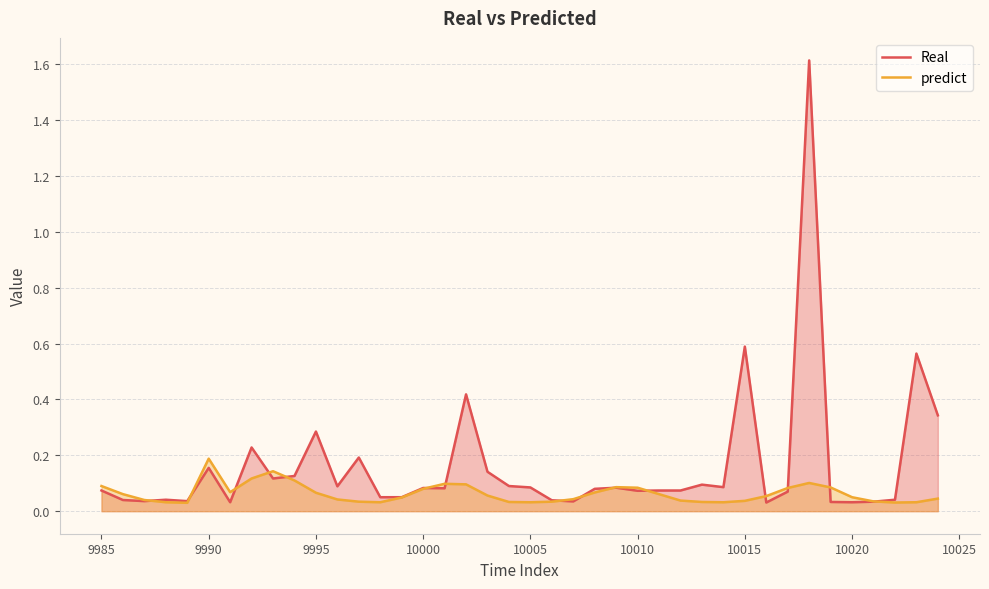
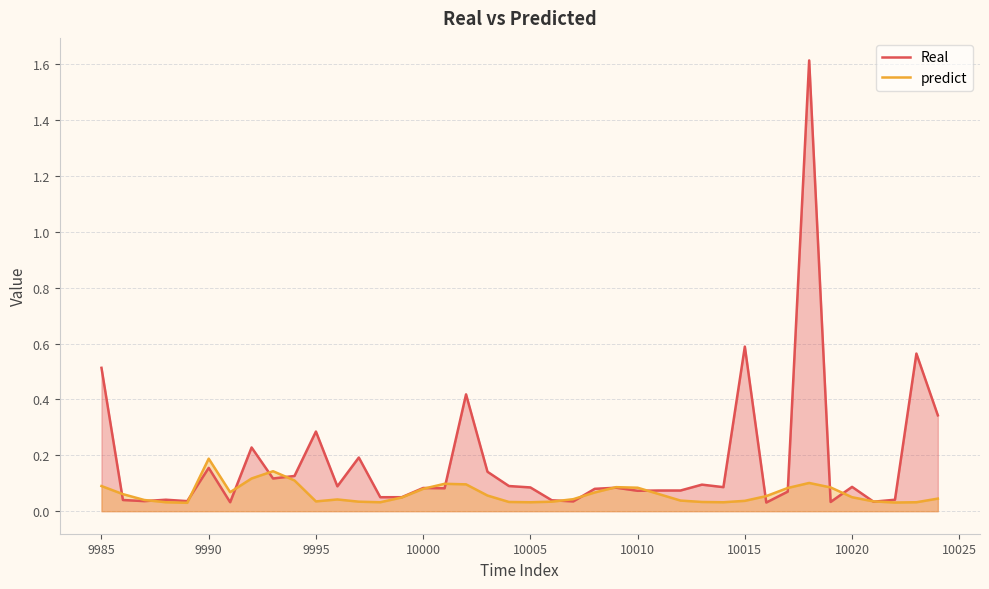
  {
    "Real": {
-     "9985": 0.07,
+     "9985": 0.51,
      "9990": 0.16,
      "9995": 0.29,
      "10005": 0.09,
      "10010": 0.07,
      "10015": 0.59,
-     "10020": 0.03
+     "10020": 0.09
    },
    "predict": {
      "9985": 0.09,
      "9990": 0.19,
-     "9995": 0.07,
+     "9995": 0.04,
      "10005": 0.03,
      "10010": 0.08,
      "10015": 0.04,
      "10020": 0.05
    }
  }
